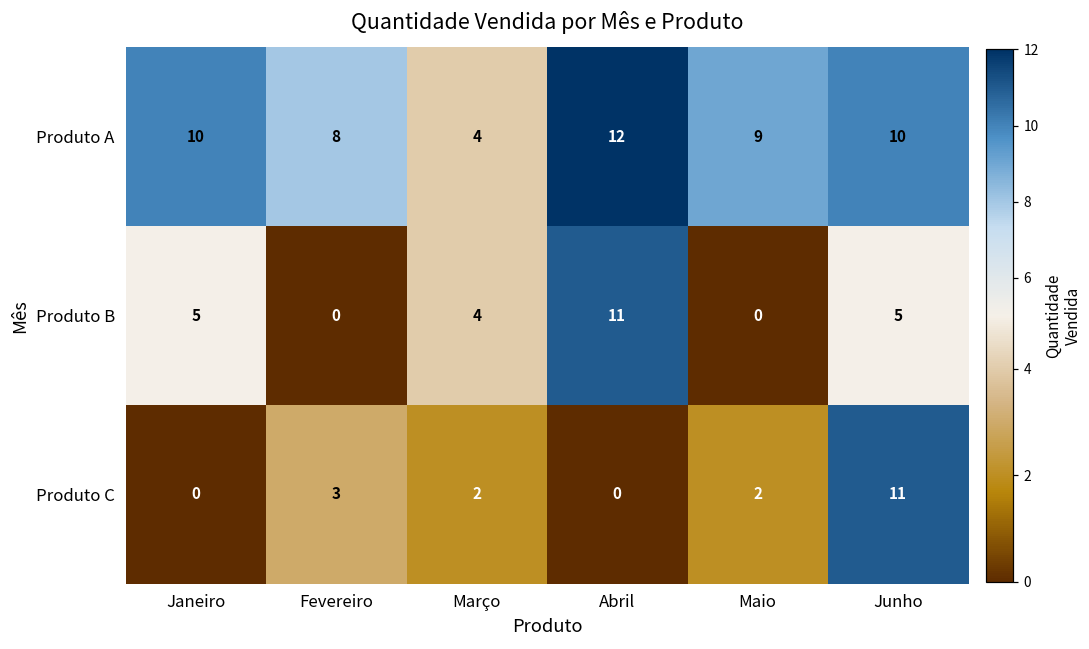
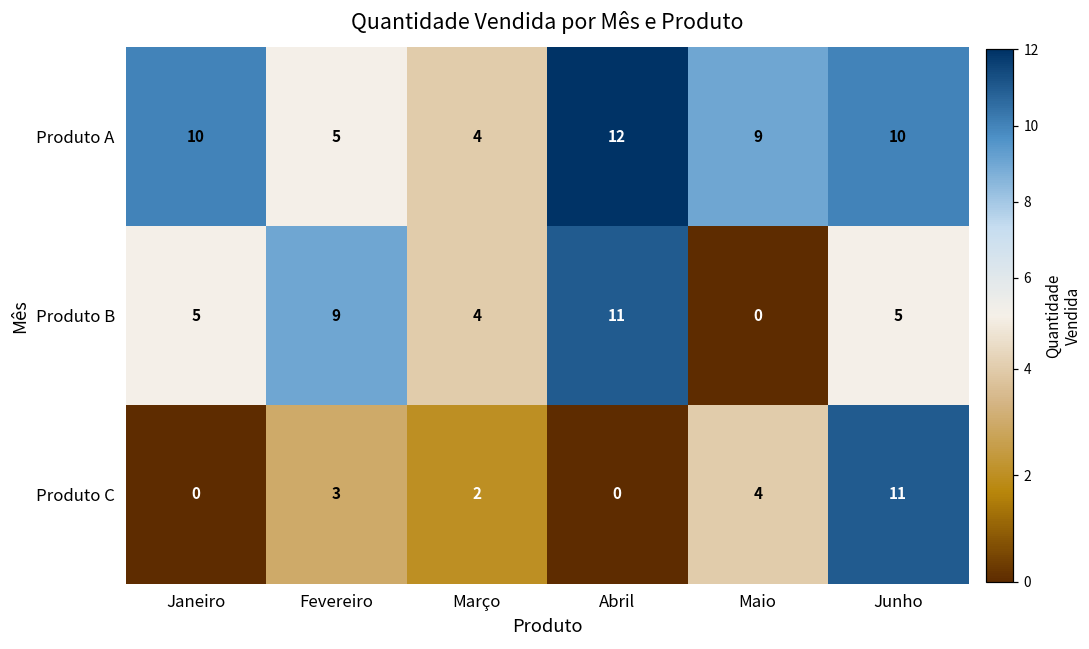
  {
    "Produto A": {
      "Janeiro": 10,
-     "Fevereiro": 8,
+     "Fevereiro": 5,
      "Março": 4,
      "Abril": 12,
      "Maio": 9,
      "Junho": 10
    },
    "Produto B": {
      "Janeiro": 5,
-     "Fevereiro": 0,
+     "Fevereiro": 9,
      "Março": 4,
      "Abril": 11,
      "Maio": 0,
      "Junho": 5
    },
    "Produto C": {
      "Janeiro": 0,
      "Fevereiro": 3,
      "Março": 2,
      "Abril": 0,
-     "Maio": 2,
+     "Maio": 4,
      "Junho": 11
    }
  }
